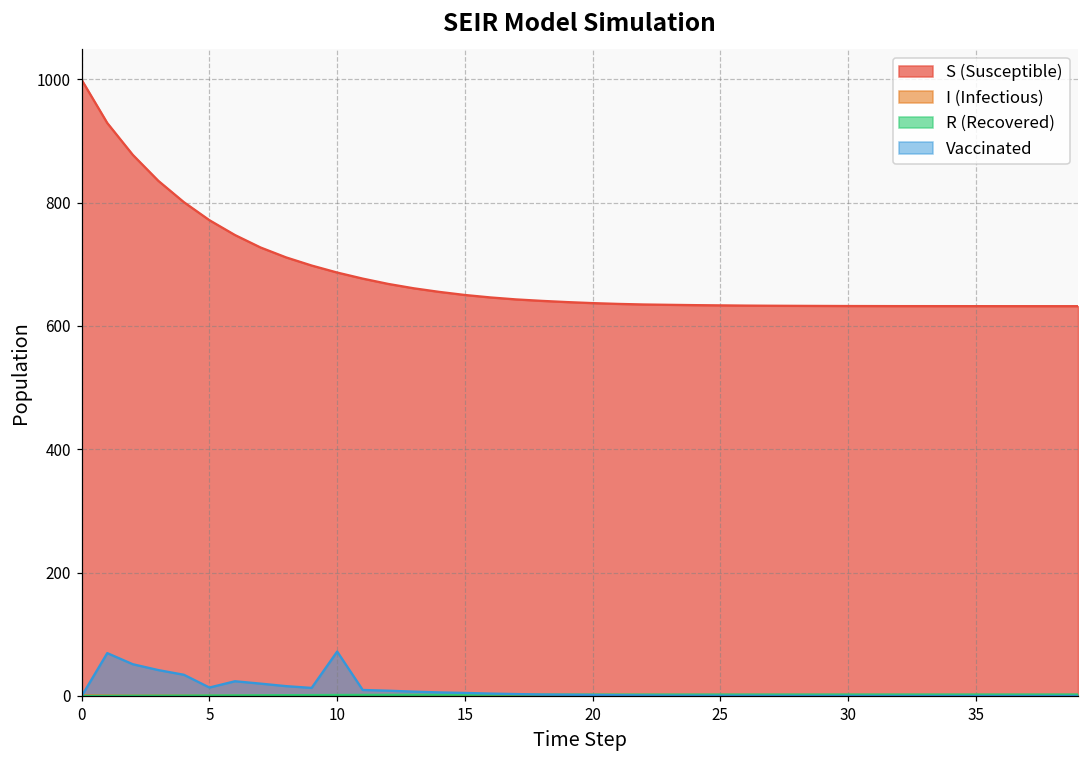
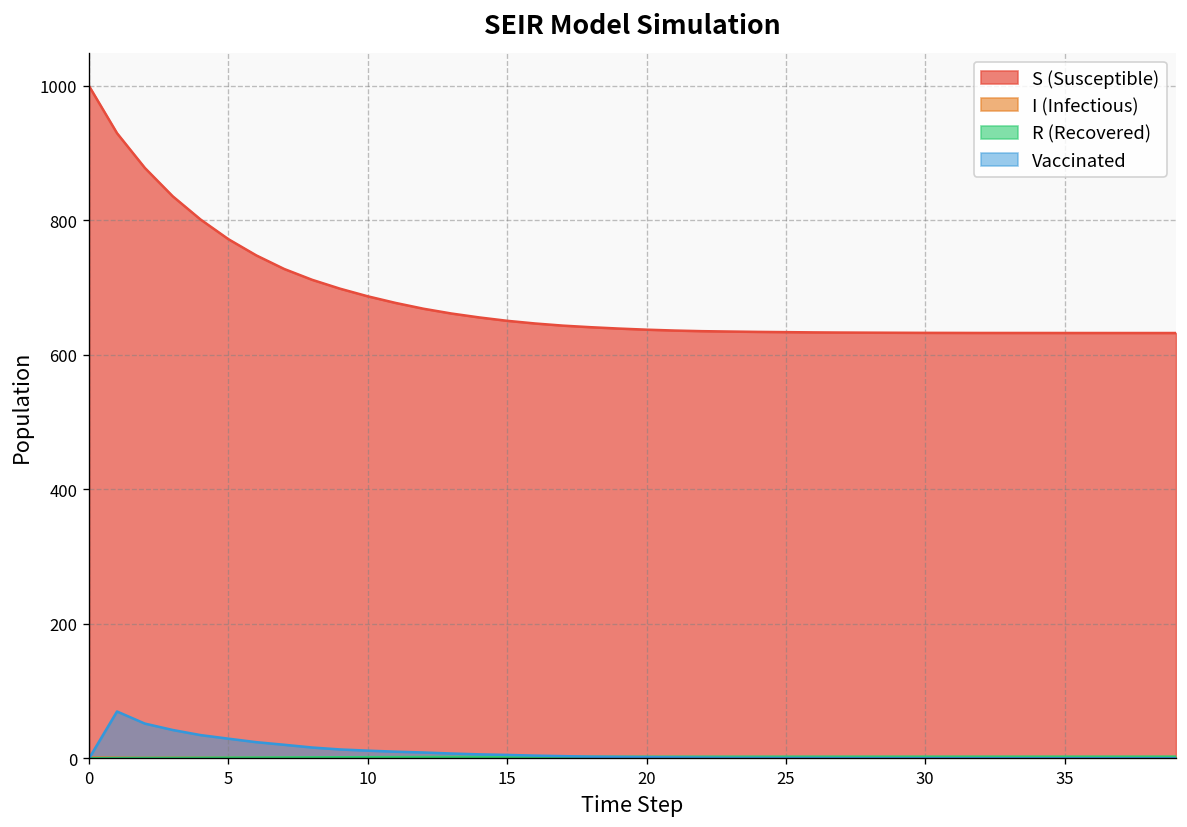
  {
    "Vaccinated": {
-     "5": 10,
-     "10": 70
+     "5": 30,
+     "10": 10
    }
  }
